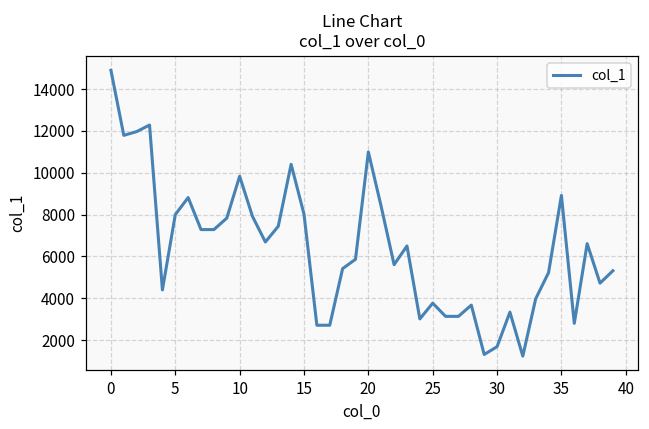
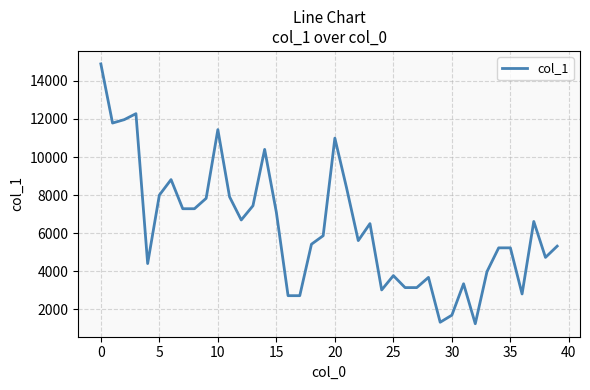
  {
    "0": 14900,
    "5": 8000,
-   "10": 9800,
-   "15": 8000,
+   "10": 11400,
+   "15": 7100,
    "20": 11000,
    "25": 3800,
    "30": 1700,
-   "35": 8900
+   "35": 5200
  }
